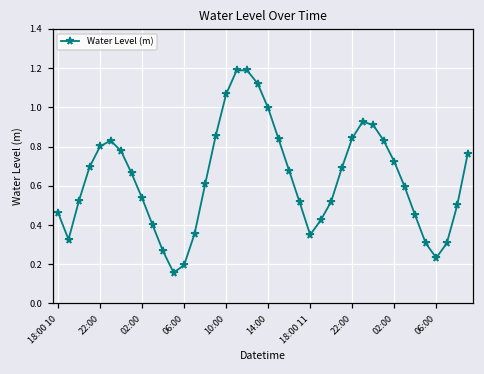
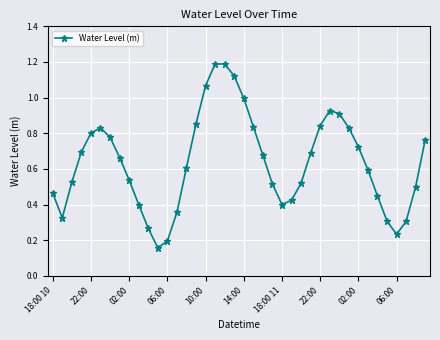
  {
    "18:00 10": 0.46,
    "10:00": 1.07,
    "14:00": 1.00,
-   "18:00 11": 0.35
+   "18:00 11": 0.40
  }
